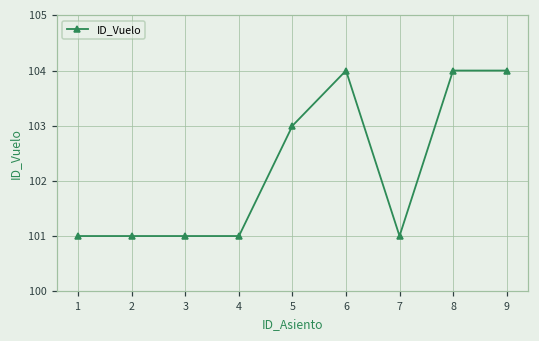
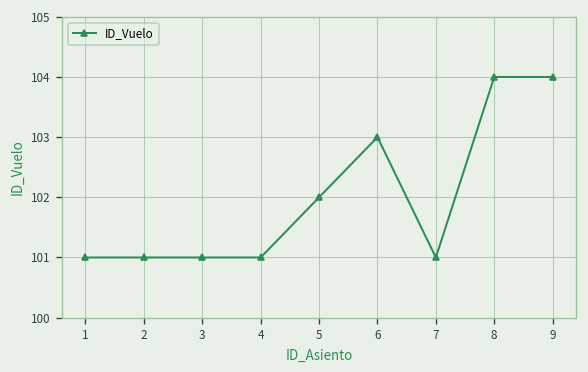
  {
    "1": 101,
    "2": 101,
    "3": 101,
    "4": 101,
-   "5": 103,
-   "6": 104,
+   "5": 102,
+   "6": 103,
    "7": 101,
    "8": 104,
    "9": 104
  }
